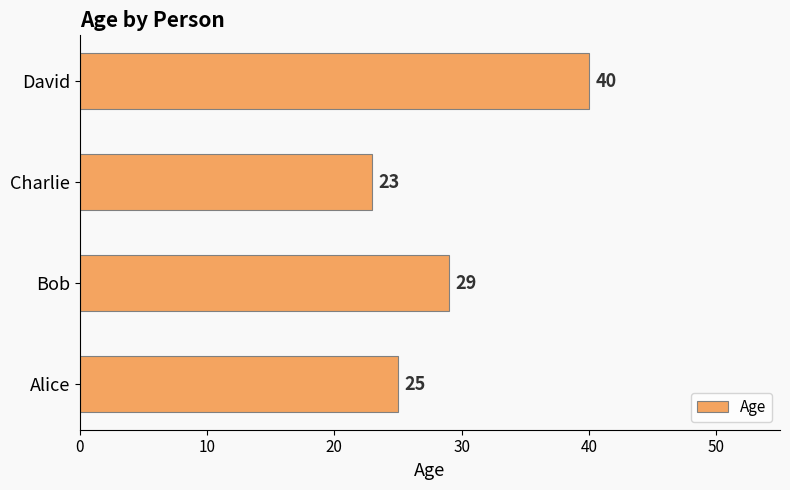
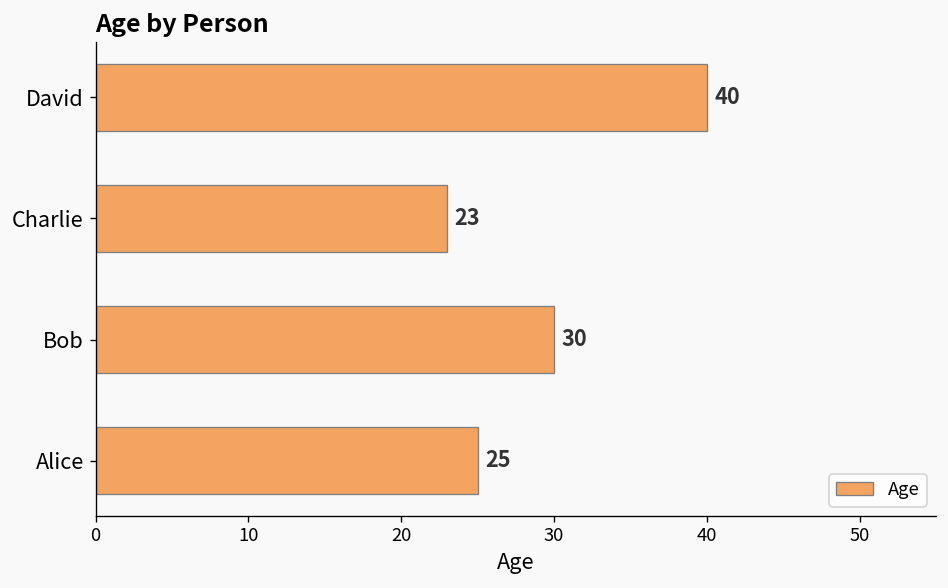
  {
    "David": 40,
    "Charlie": 23,
-   "Bob": 29,
+   "Bob": 30,
    "Alice": 25
  }
